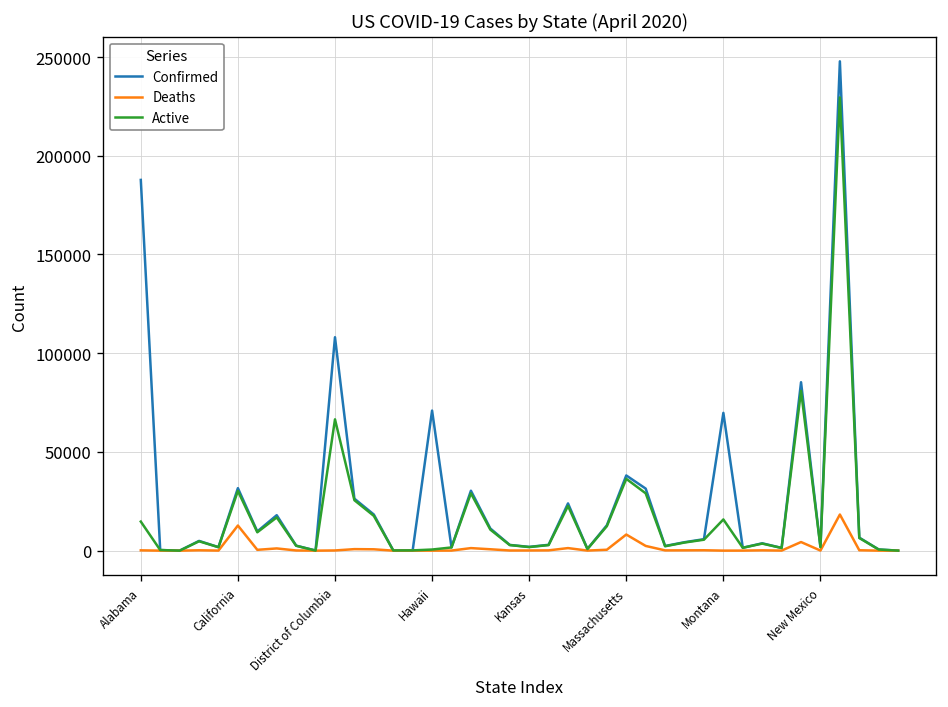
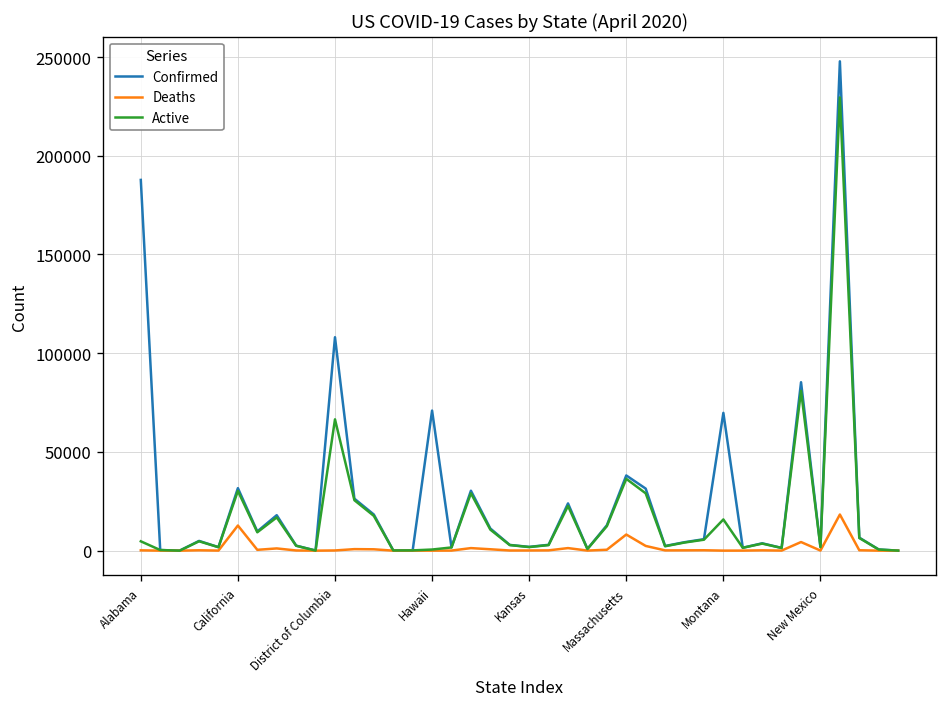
  {
    "Confirmed": {
      "Alabama": 188000,
      "District of Columbia": 108000,
      "Hawaii": 71000,
      "Massachusetts": 38000,
      "Montana": 70000
    },
    "Deaths": {
      "Alabama": 0,
      "California": 13000,
      "District of Columbia": 0,
      "Kansas": 0,
      "Massachusetts": 8000,
      "Montana": 0,
      "New Mexico": 0
    },
    "Active": {
-     "Alabama": 15000,
+     "Alabama": 5000,
      "District of Columbia": 66000,
      "Massachusetts": 36000,
      "Montana": 16000
    }
  }
